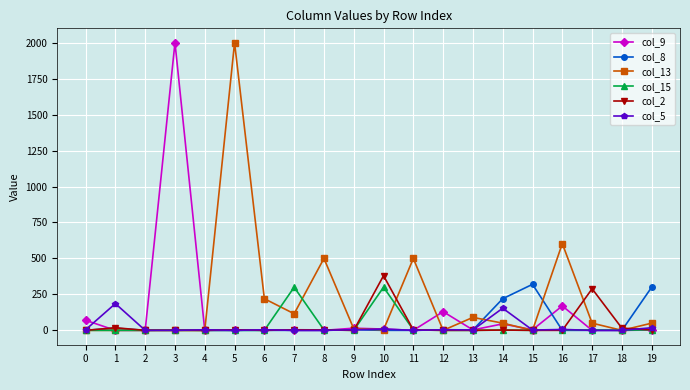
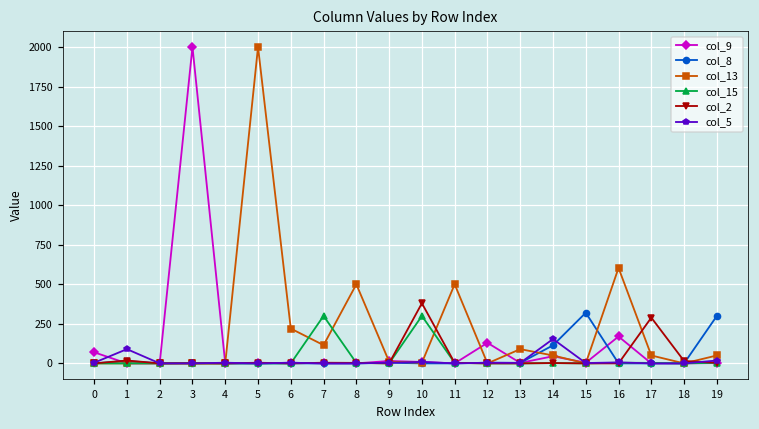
  {
    "col_9": {
      "0": 70,
      "3": 2000,
      "12": 130,
      "16": 170
    },
    "col_8": {
-     "14": 220,
+     "14": 110,
      "15": 320,
      "19": 300
    },
    "col_13": {
      "5": 2000,
      "6": 220,
      "7": 120,
      "8": 500,
      "11": 500,
      "13": 90,
      "16": 600,
      "17": 50,
      "19": 50
    },
    "col_15": {
      "7": 300,
      "10": 300
    },
    "col_2": {
      "10": 380,
      "17": 290
    },
    "col_5": {
-     "1": 190,
+     "1": 90,
      "14": 150
    }
  }
